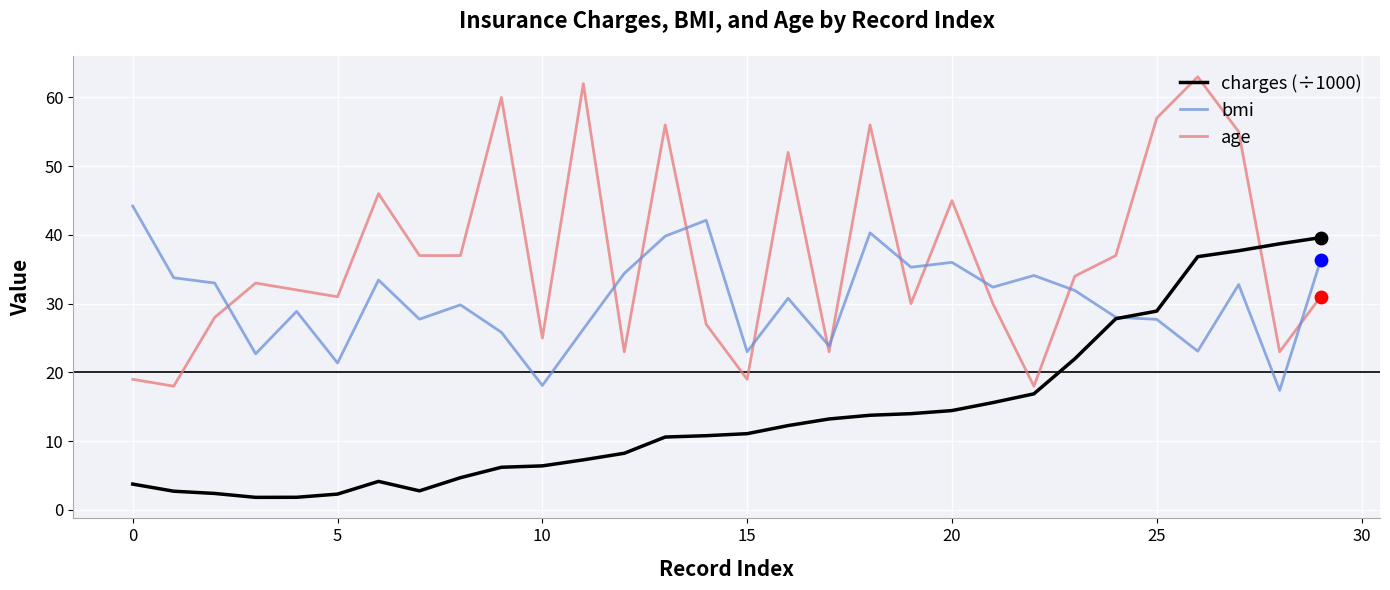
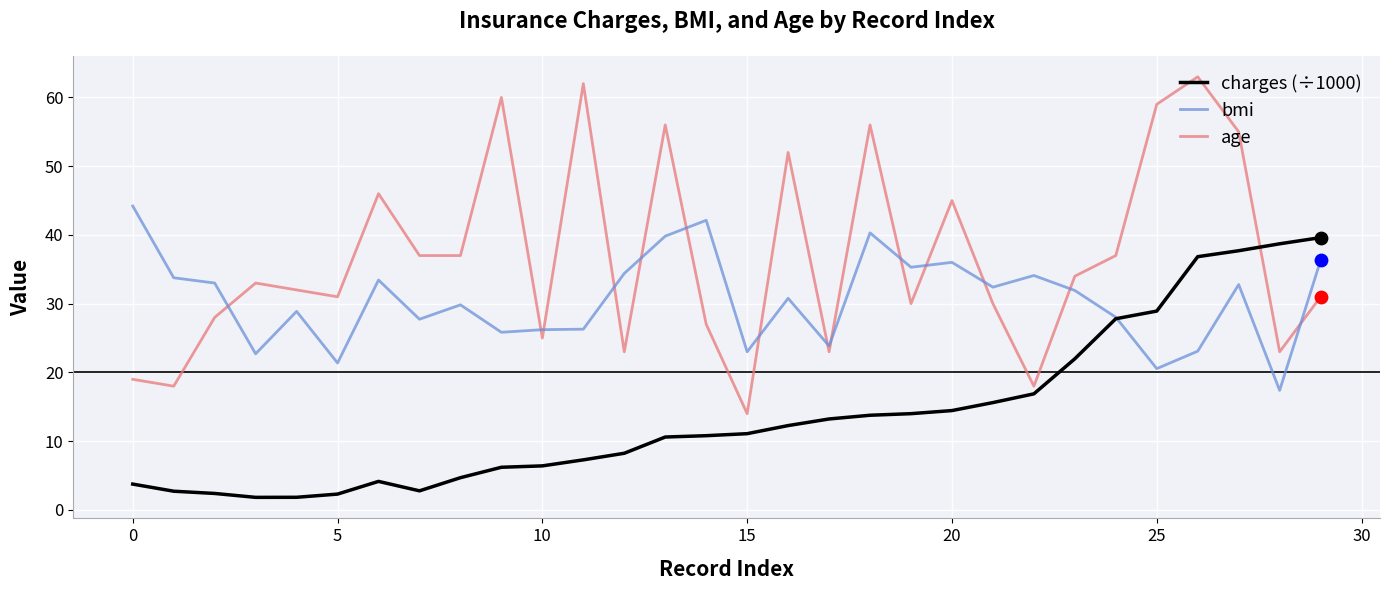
  {
    "bmi": {
      "0": 44,
      "5": 21,
-     "10": 18,
+     "10": 26,
      "15": 23,
      "20": 36,
-     "25": 28
+     "25": 21
    },
    "age": {
      "0": 19,
      "5": 31,
      "10": 25,
-     "15": 19,
+     "15": 14,
      "20": 45,
-     "25": 57
+     "25": 59
    }
  }
